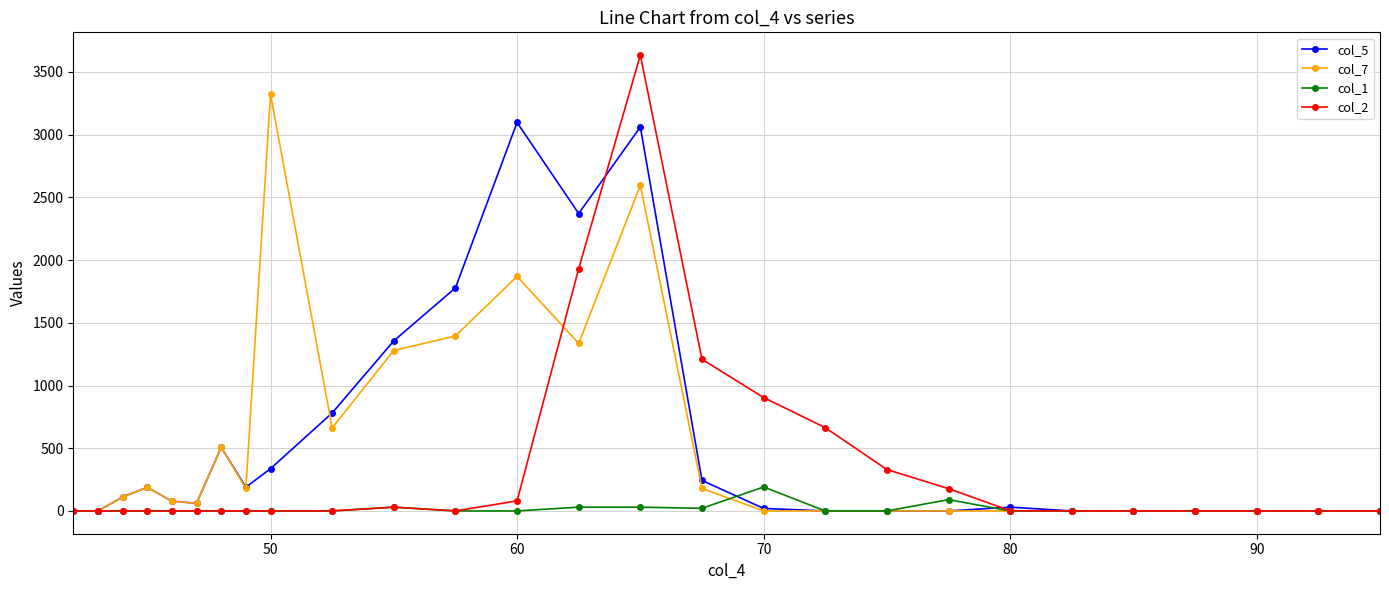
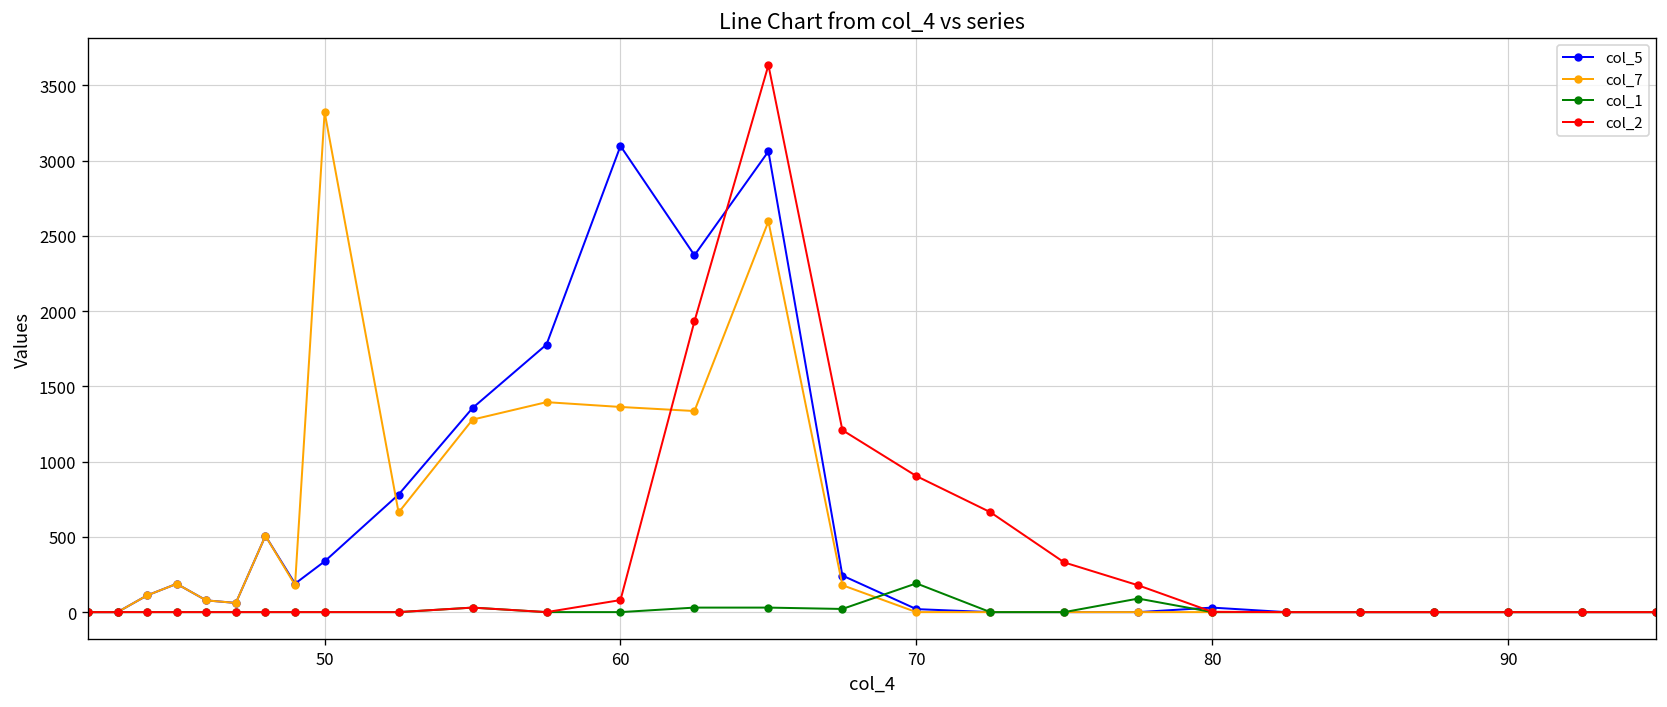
  {
    "col_5": {
      "50": 340,
      "60": 3100,
      "80": 30
    },
    "col_7": {
      "50": 3320,
-     "60": 1870
+     "60": 1360
    },
    "col_1": {
      "60": 0,
      "70": 190
    },
    "col_2": {
      "60": 80,
      "70": 900
    }
  }
